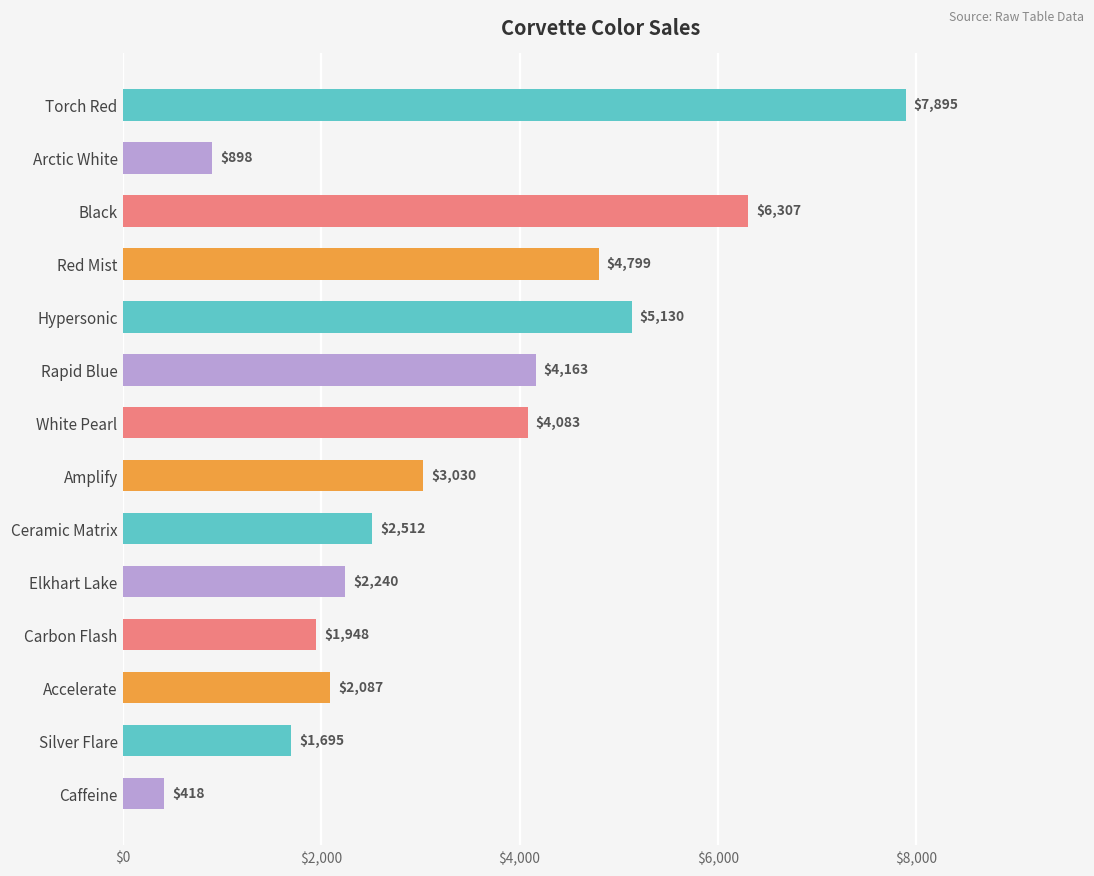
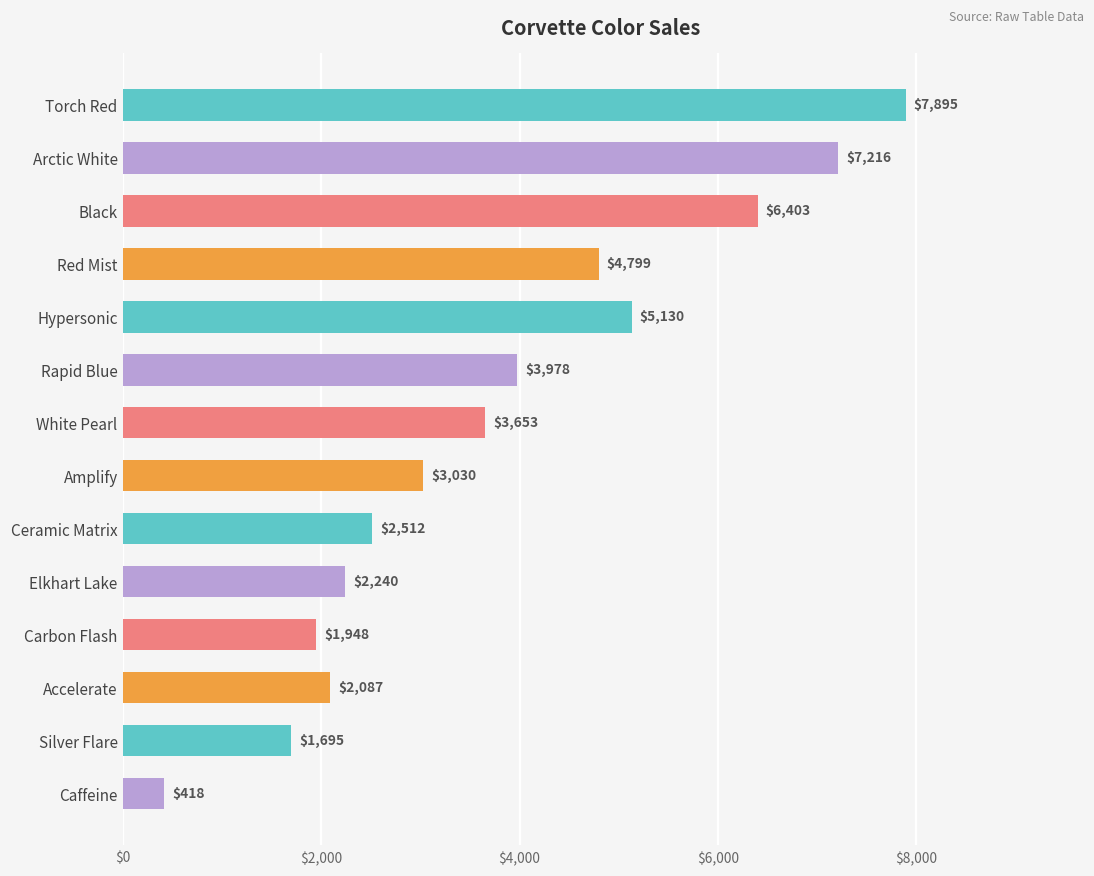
  {
    "Torch Red": "$7,895",
-   "Arctic White": "$898",
-   "Black": "$6,307",
+   "Arctic White": "$7,216",
+   "Black": "$6,403",
    "Red Mist": "$4,799",
    "Hypersonic": "$5,130",
-   "Rapid Blue": "$4,163",
-   "White Pearl": "$4,083",
+   "Rapid Blue": "$3,978",
+   "White Pearl": "$3,653",
    "Amplify": "$3,030",
    "Ceramic Matrix": "$2,512",
    "Elkhart Lake": "$2,240",
    "Carbon Flash": "$1,948",
    "Accelerate": "$2,087",
    "Silver Flare": "$1,695",
    "Caffeine": "$418"
  }
